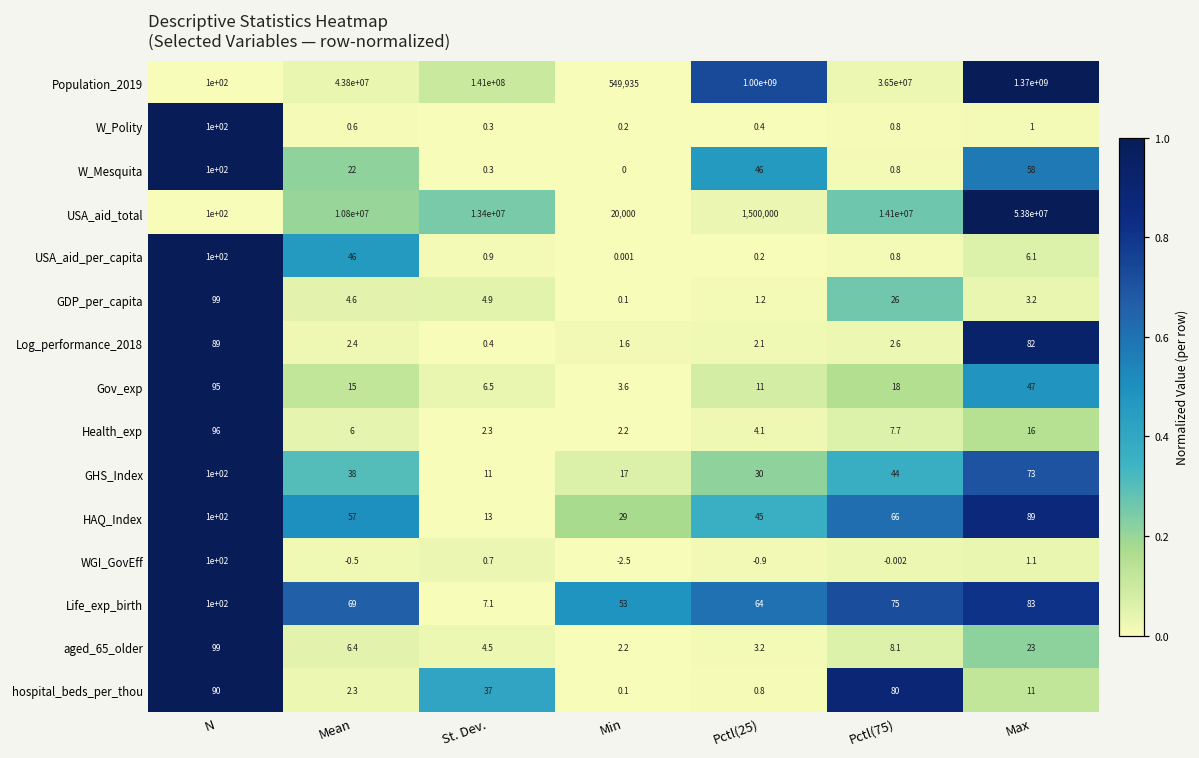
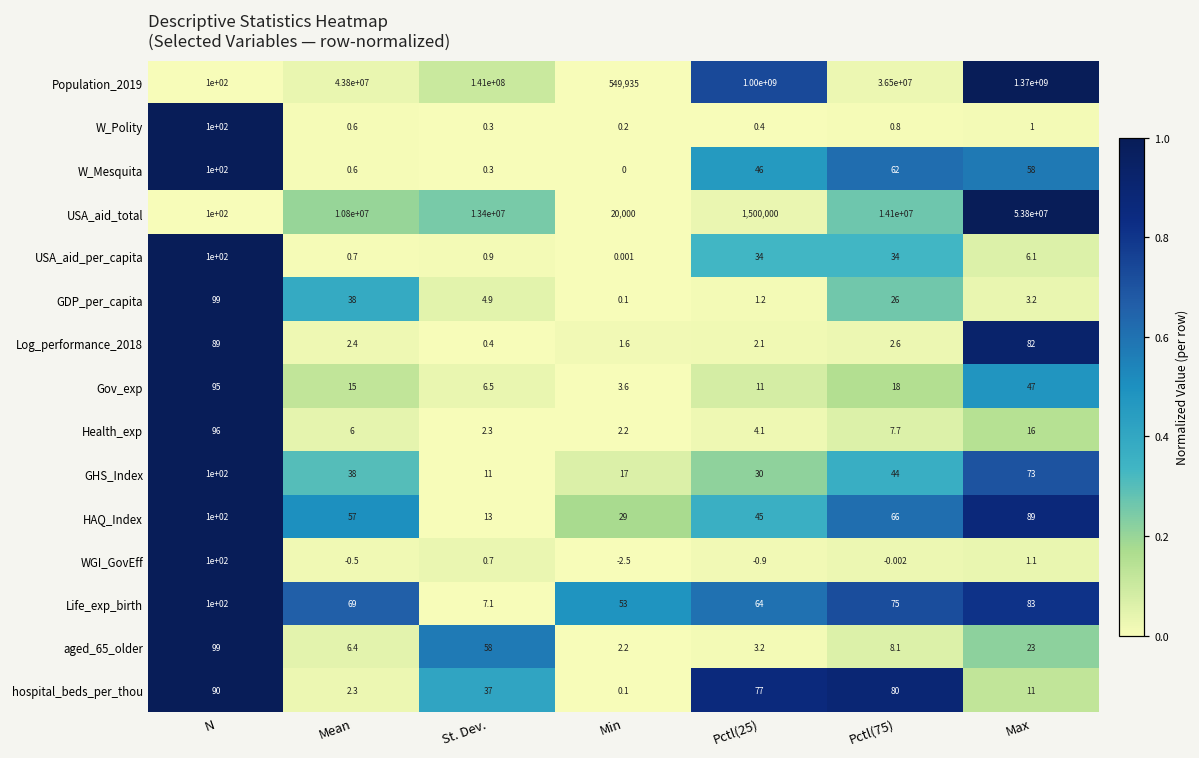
  {
    "Population_2019": {
      "N": "1e+02",
      "Mean": "4.38e+07",
      "St. Dev.": "1.41e+08",
      "Min": "549,935",
      "Pctl(25)": "1.00e+09",
      "Pctl(75)": "3.65e+07",
      "Max": "1.37e+09"
    },
    "W_Polity": {
      "N": "1e+02",
      "Mean": "0.6",
      "St. Dev.": "0.3",
      "Min": "0.2",
      "Pctl(25)": "0.4",
      "Pctl(75)": "0.8",
      "Max": "1"
    },
    "W_Mesquita": {
      "N": "1e+02",
-     "Mean": "22",
+     "Mean": "0.6",
      "St. Dev.": "0.3",
      "Min": "0",
      "Pctl(25)": "46",
-     "Pctl(75)": "0.8",
+     "Pctl(75)": "62",
      "Max": "58"
    },
    "USA_aid_total": {
      "N": "1e+02",
      "Mean": "1.08e+07",
      "St. Dev.": "1.34e+07",
      "Min": "20,000",
      "Pctl(25)": "1,500,000",
      "Pctl(75)": "1.41e+07",
      "Max": "5.38e+07"
    },
    "USA_aid_per_capita": {
      "N": "1e+02",
-     "Mean": "46",
+     "Mean": "0.7",
      "St. Dev.": "0.9",
      "Min": "0.001",
-     "Pctl(25)": "0.2",
-     "Pctl(75)": "0.8",
+     "Pctl(25)": "34",
+     "Pctl(75)": "34",
      "Max": "6.1"
    },
    "GDP_per_capita": {
      "N": "99",
-     "Mean": "4.6",
+     "Mean": "38",
      "St. Dev.": "4.9",
      "Min": "0.1",
      "Pctl(25)": "1.2",
      "Pctl(75)": "26",
      "Max": "3.2"
    },
    "Log_performance_2018": {
      "N": "89",
      "Mean": "2.4",
      "St. Dev.": "0.4",
      "Min": "1.6",
      "Pctl(25)": "2.1",
      "Pctl(75)": "2.6",
      "Max": "82"
    },
    "Gov_exp": {
      "N": "95",
      "Mean": "15",
      "St. Dev.": "6.5",
      "Min": "3.6",
      "Pctl(25)": "11",
      "Pctl(75)": "18",
      "Max": "47"
    },
    "Health_exp": {
      "N": "96",
      "Mean": "6",
      "St. Dev.": "2.3",
      "Min": "2.2",
      "Pctl(25)": "4.1",
      "Pctl(75)": "7.7",
      "Max": "16"
    },
    "GHS_Index": {
      "N": "1e+02",
      "Mean": "38",
      "St. Dev.": "11",
      "Min": "17",
      "Pctl(25)": "30",
      "Pctl(75)": "44",
      "Max": "73"
    },
    "HAQ_Index": {
      "N": "1e+02",
      "Mean": "57",
      "St. Dev.": "13",
      "Min": "29",
      "Pctl(25)": "45",
      "Pctl(75)": "66",
      "Max": "89"
    },
    "WGI_GovEff": {
      "N": "1e+02",
      "Mean": "-0.5",
      "St. Dev.": "0.7",
      "Min": "-2.5",
      "Pctl(25)": "-0.9",
      "Pctl(75)": "-0.002",
      "Max": "1.1"
    },
    "Life_exp_birth": {
      "N": "1e+02",
      "Mean": "69",
      "St. Dev.": "7.1",
      "Min": "53",
      "Pctl(25)": "64",
      "Pctl(75)": "75",
      "Max": "83"
    },
    "aged_65_older": {
      "N": "99",
      "Mean": "6.4",
-     "St. Dev.": "4.5",
+     "St. Dev.": "58",
      "Min": "2.2",
      "Pctl(25)": "3.2",
      "Pctl(75)": "8.1",
      "Max": "23"
    },
    "hospital_beds_per_thou": {
      "N": "90",
      "Mean": "2.3",
      "St. Dev.": "37",
      "Min": "0.1",
-     "Pctl(25)": "0.8",
+     "Pctl(25)": "77",
      "Pctl(75)": "80",
      "Max": "11"
    }
  }
